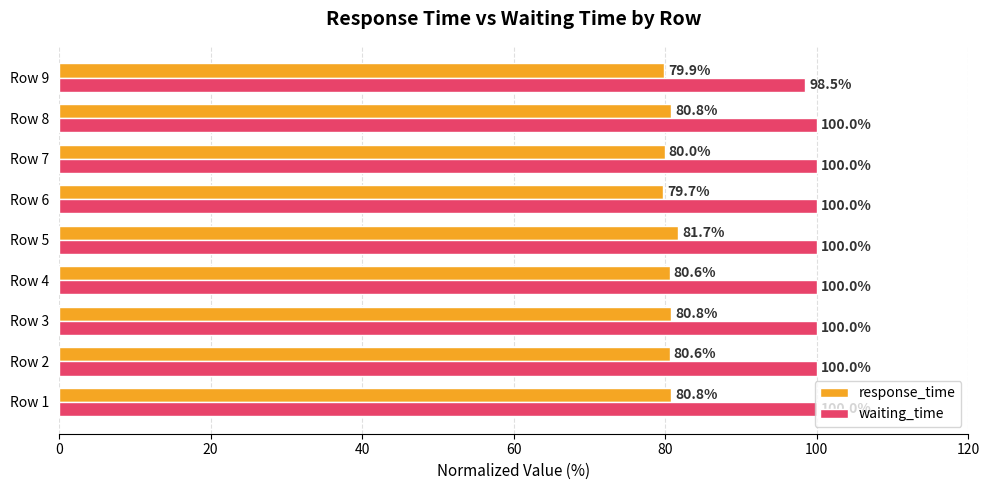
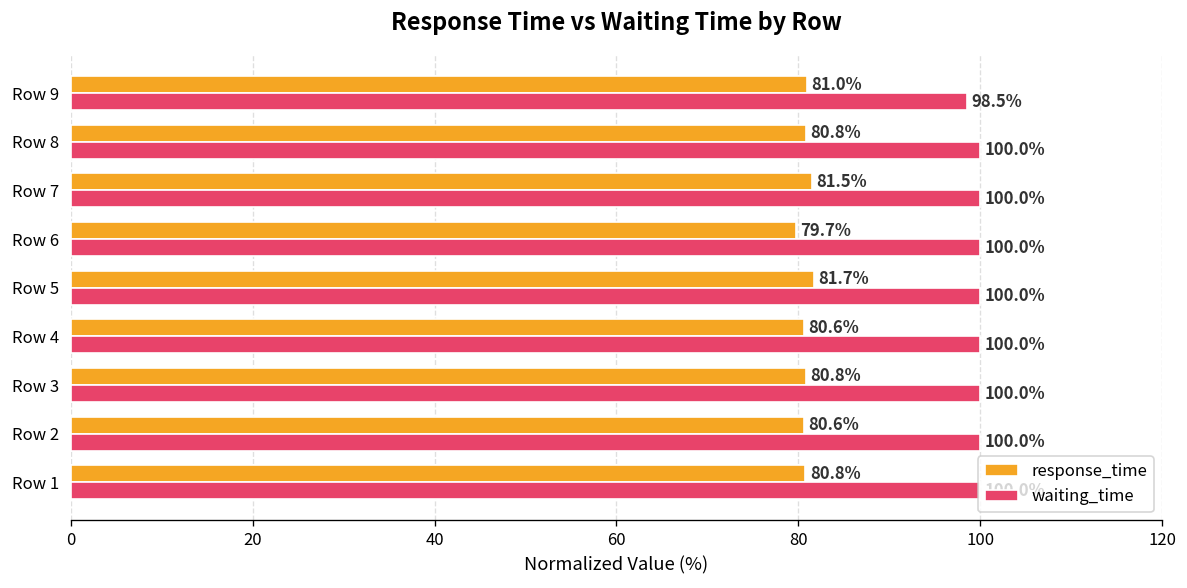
  {
    "response_time": {
-     "Row 9": "79.9%",
+     "Row 9": "81.0%",
      "Row 8": "80.8%",
-     "Row 7": "80.0%",
+     "Row 7": "81.5%",
      "Row 6": "79.7%",
      "Row 5": "81.7%",
      "Row 4": "80.6%",
      "Row 3": "80.8%",
      "Row 2": "80.6%",
      "Row 1": "80.8%"
    },
    "waiting_time": {
      "Row 9": "98.5%",
      "Row 8": "100.0%",
      "Row 7": "100.0%",
      "Row 6": "100.0%",
      "Row 5": "100.0%",
      "Row 4": "100.0%",
      "Row 3": "100.0%",
      "Row 2": "100.0%"
    }
  }
